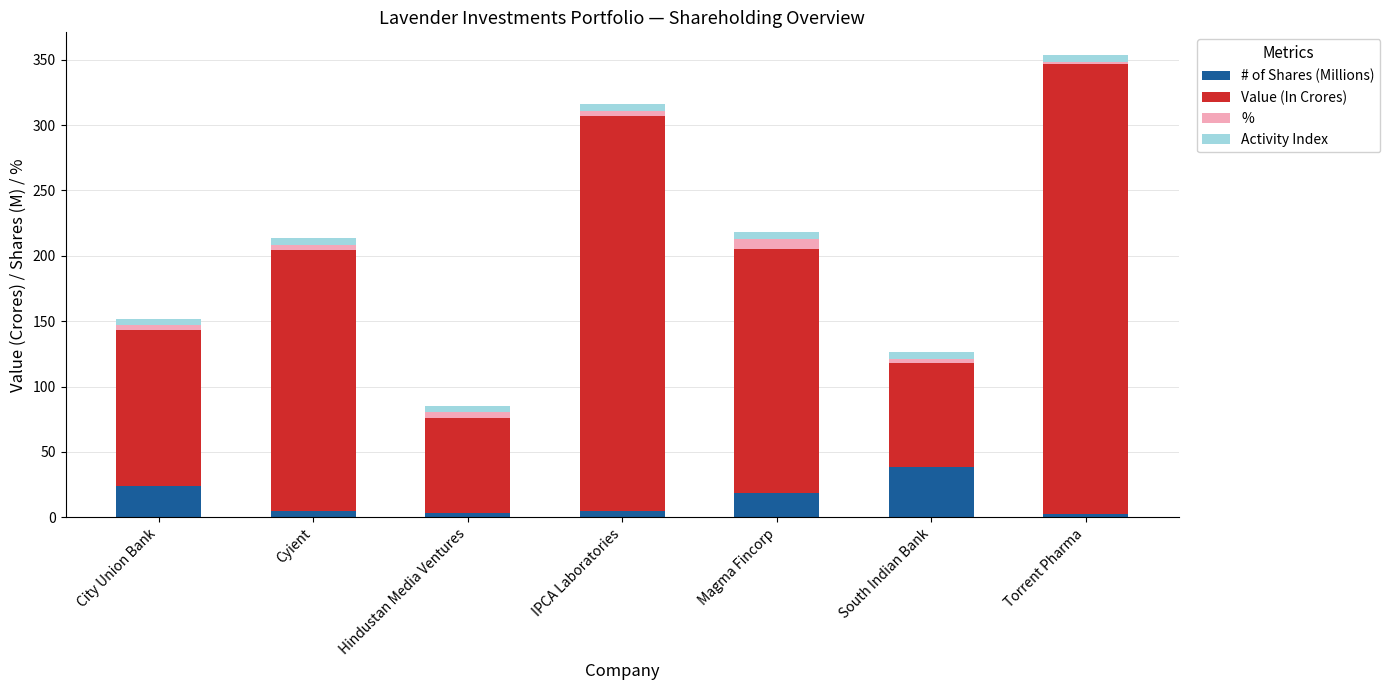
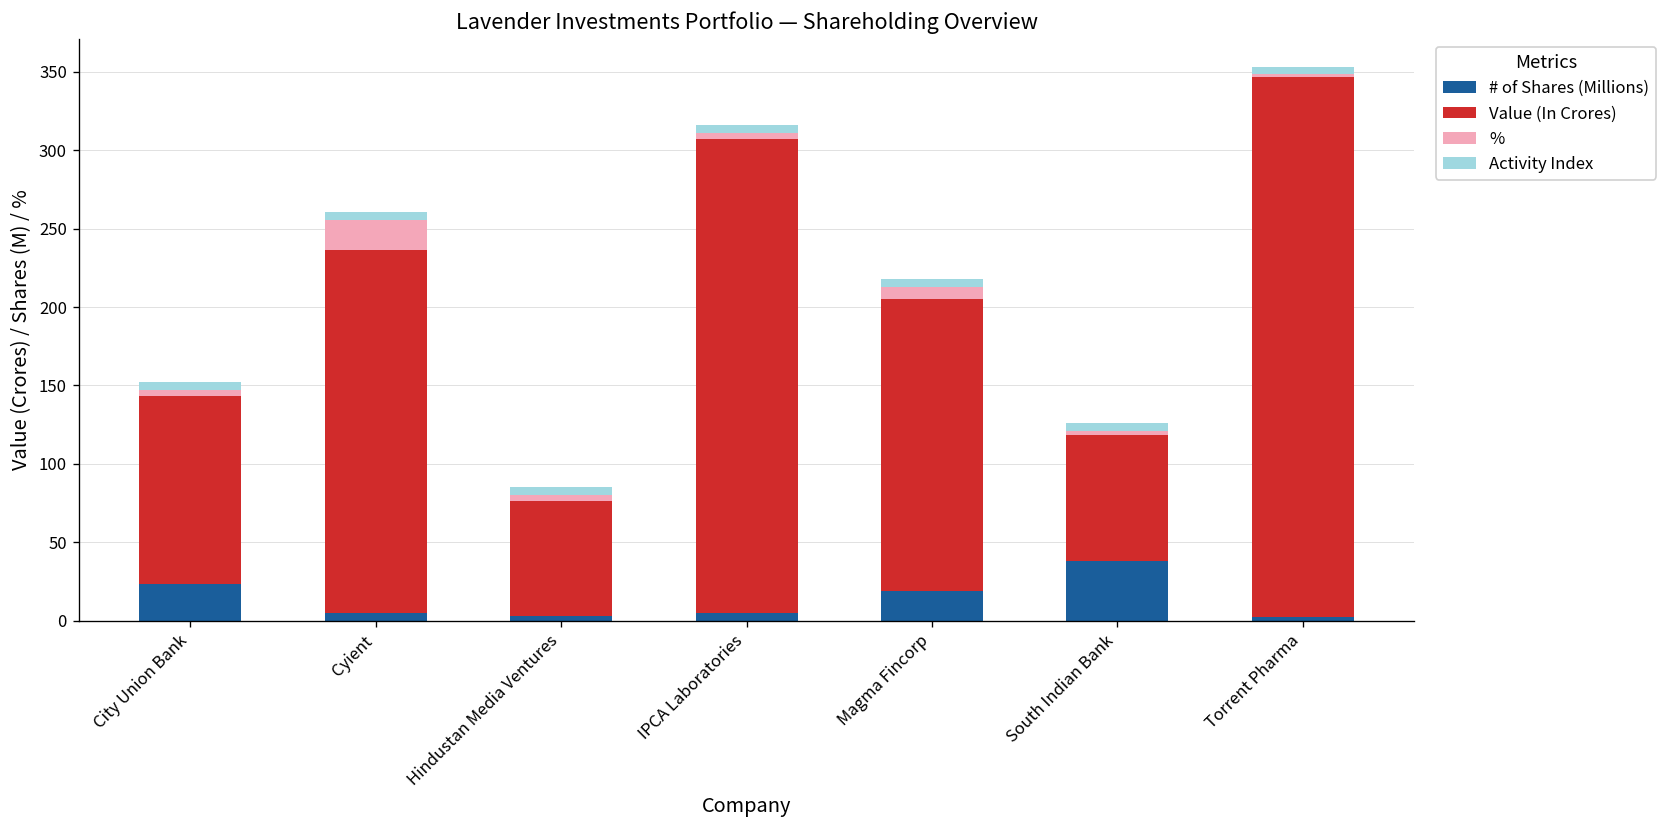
  {
    "# of Shares (Millions)": {
      "City Union Bank": 24,
      "Cyient": 5,
      "Hindustan Media Ventures": 3,
      "IPCA Laboratories": 5,
      "Magma Fincorp": 19,
      "South Indian Bank": 38,
      "Torrent Pharma": 2
    },
    "Value (In Crores)": {
      "City Union Bank": 119,
-     "Cyient": 200,
+     "Cyient": 232,
      "Hindustan Media Ventures": 73,
      "IPCA Laboratories": 302,
      "Magma Fincorp": 186,
      "South Indian Bank": 80,
      "Torrent Pharma": 344
    },
    "%": {
      "City Union Bank": 4,
-     "Cyient": 4,
+     "Cyient": 19,
      "Hindustan Media Ventures": 4,
      "IPCA Laboratories": 4,
      "Magma Fincorp": 8,
      "South Indian Bank": 3
    },
    "Activity Index": {
      "City Union Bank": 5,
      "Cyient": 5,
      "Hindustan Media Ventures": 5,
      "IPCA Laboratories": 5,
      "Magma Fincorp": 5,
      "South Indian Bank": 5,
      "Torrent Pharma": 5
    }
  }
